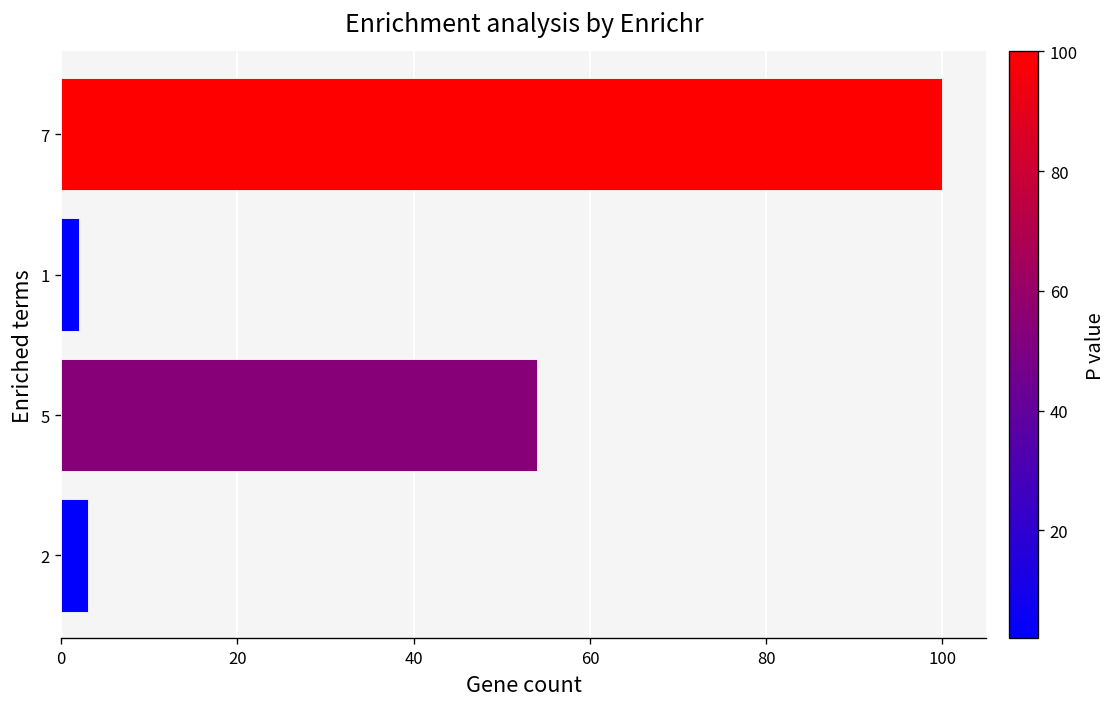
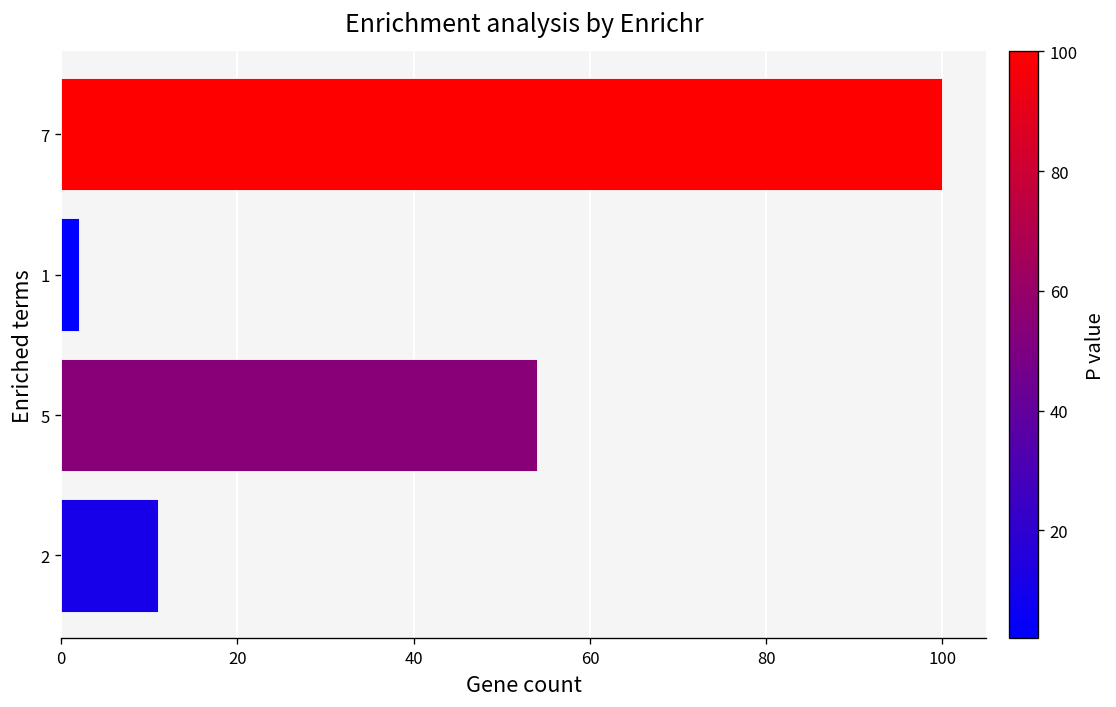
  {
    "7": 100,
    "1": 2,
    "5": 54,
-   "2": 3
+   "2": 11
  }
